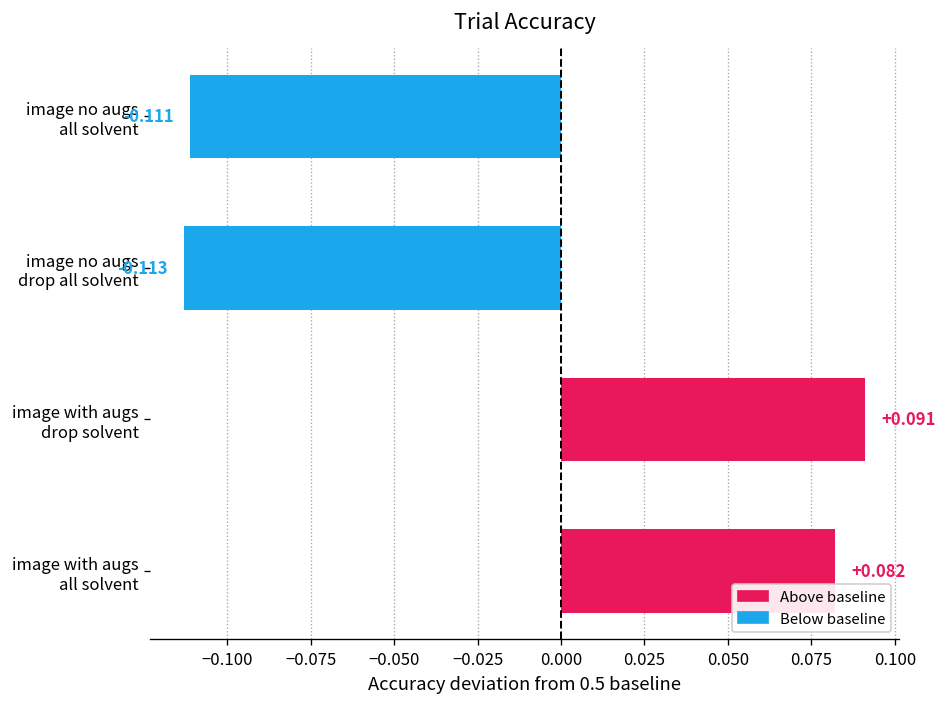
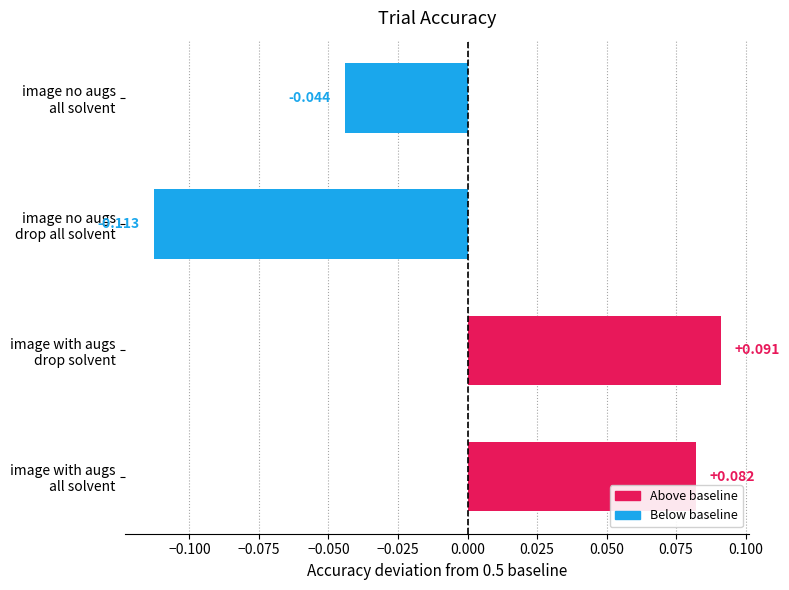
  {
-   "image no augs all solvent": "-0.111",
+   "image no augs all solvent": "-0.044",
    "image no augs drop all solvent": "-0.113",
    "image with augs drop solvent": "+0.091",
    "image with augs all solvent": "+0.082"
  }
